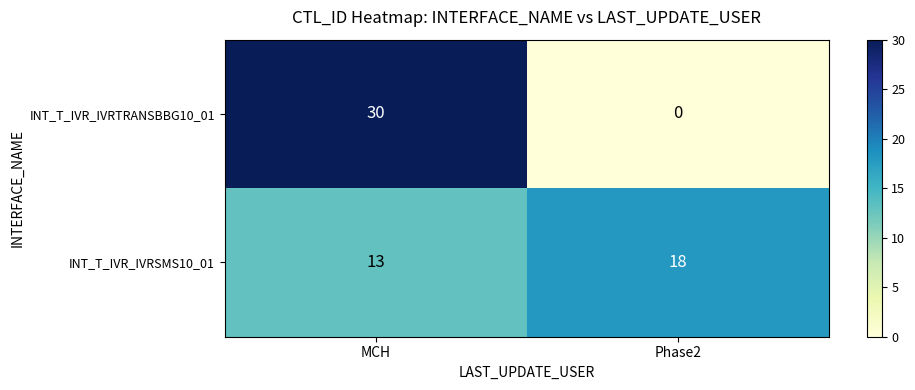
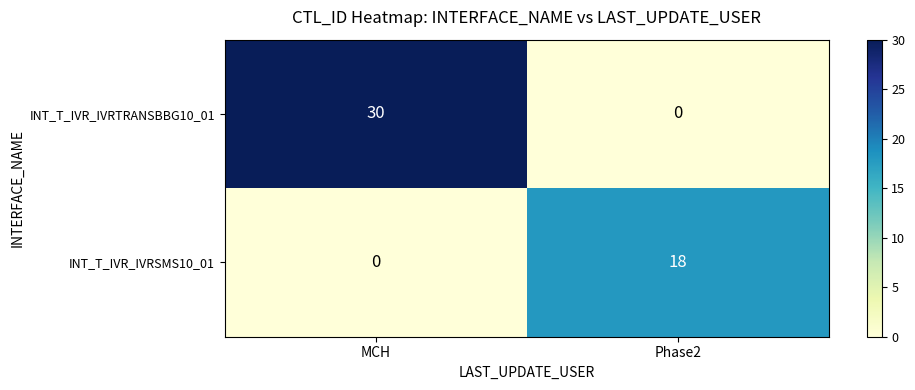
  {
    "INT_T_IVR_IVRTRANSBBG10_01": {
      "MCH": 30,
      "Phase2": 0
    },
    "INT_T_IVR_IVRSMS10_01": {
-     "MCH": 13,
+     "MCH": 0,
      "Phase2": 18
    }
  }
